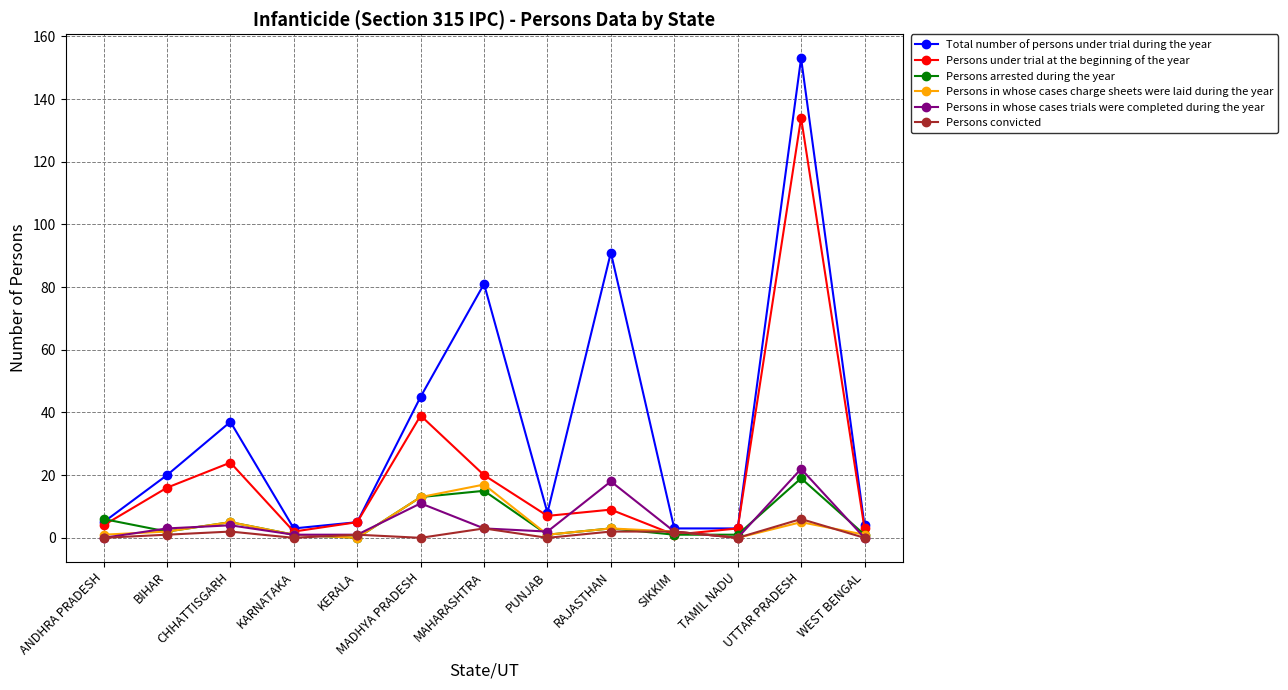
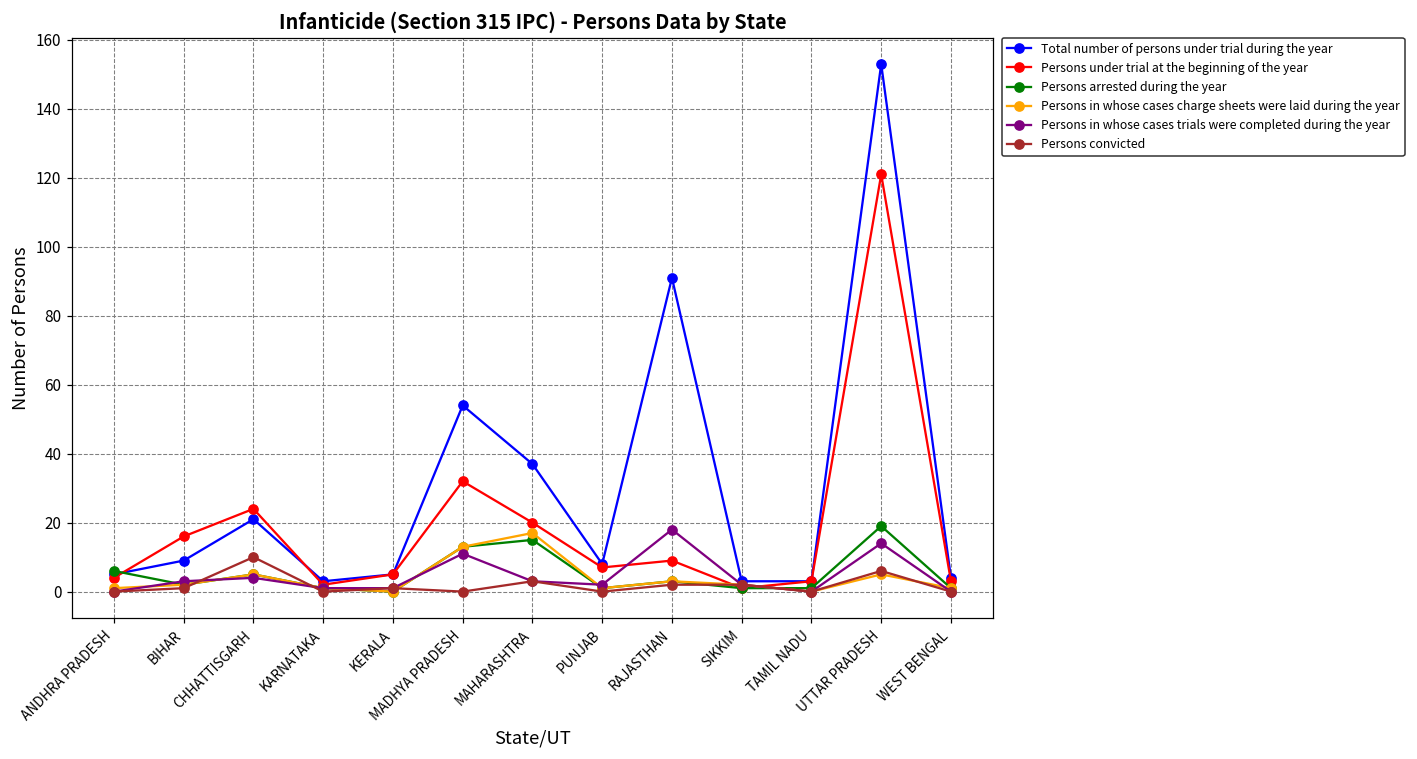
  {
    "Total number of persons under trial during the year": {
      "ANDHRA PRADESH": 5,
-     "BIHAR": 20,
-     "CHHATTISGARH": 37,
+     "BIHAR": 9,
+     "CHHATTISGARH": 21,
      "KARNATAKA": 3,
-     "MADHYA PRADESH": 45,
-     "MAHARASHTRA": 81,
+     "MADHYA PRADESH": 54,
+     "MAHARASHTRA": 37,
      "PUNJAB": 8,
      "RAJASTHAN": 91,
      "SIKKIM": 3,
      "UTTAR PRADESH": 153,
      "WEST BENGAL": 4
    },
    "Persons under trial at the beginning of the year": {
      "ANDHRA PRADESH": 4,
      "BIHAR": 16,
      "CHHATTISGARH": 24,
      "KARNATAKA": 2,
-     "MADHYA PRADESH": 39,
+     "MADHYA PRADESH": 32,
      "MAHARASHTRA": 20,
      "PUNJAB": 7,
      "RAJASTHAN": 9,
-     "UTTAR PRADESH": 134,
+     "UTTAR PRADESH": 121,
      "WEST BENGAL": 3
    },
    "Persons arrested during the year": {
      "ANDHRA PRADESH": 6,
      "MAHARASHTRA": 15,
      "TAMIL NADU": 1,
      "UTTAR PRADESH": 19
    },
    "Persons in whose cases charge sheets were laid during the year": {
      "ANDHRA PRADESH": 1,
      "MAHARASHTRA": 17,
      "UTTAR PRADESH": 5
    },
    "Persons in whose cases trials were completed during the year": {
      "BIHAR": 3,
      "CHHATTISGARH": 4,
      "MADHYA PRADESH": 11,
      "PUNJAB": 2,
      "RAJASTHAN": 18,
-     "UTTAR PRADESH": 22
+     "UTTAR PRADESH": 14
    },
    "Persons convicted": {
      "BIHAR": 1,
-     "CHHATTISGARH": 2,
+     "CHHATTISGARH": 10,
      "KARNATAKA": 0,
      "MADHYA PRADESH": 0,
      "PUNJAB": 0,
      "RAJASTHAN": 2,
      "UTTAR PRADESH": 6
    }
  }
